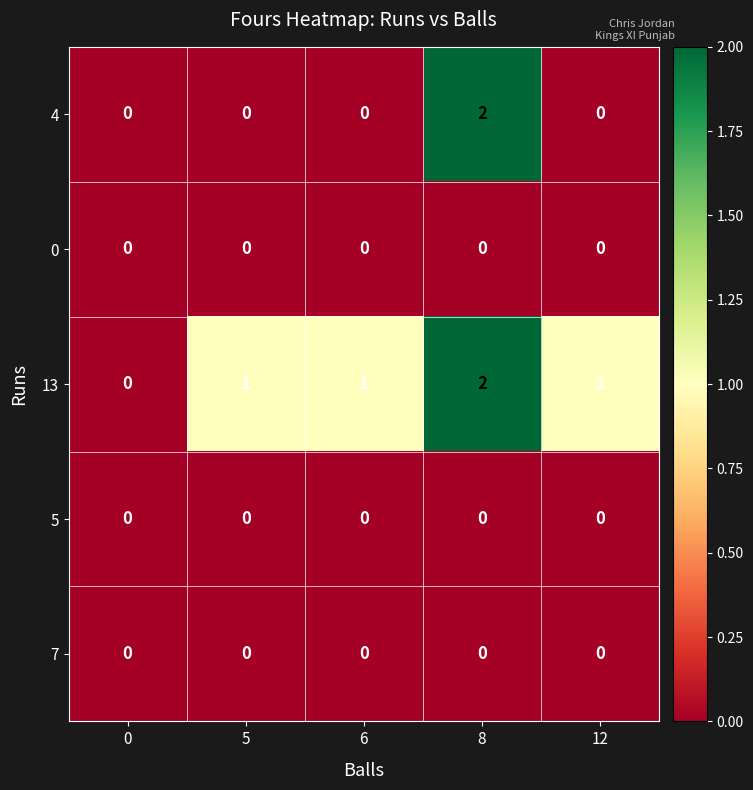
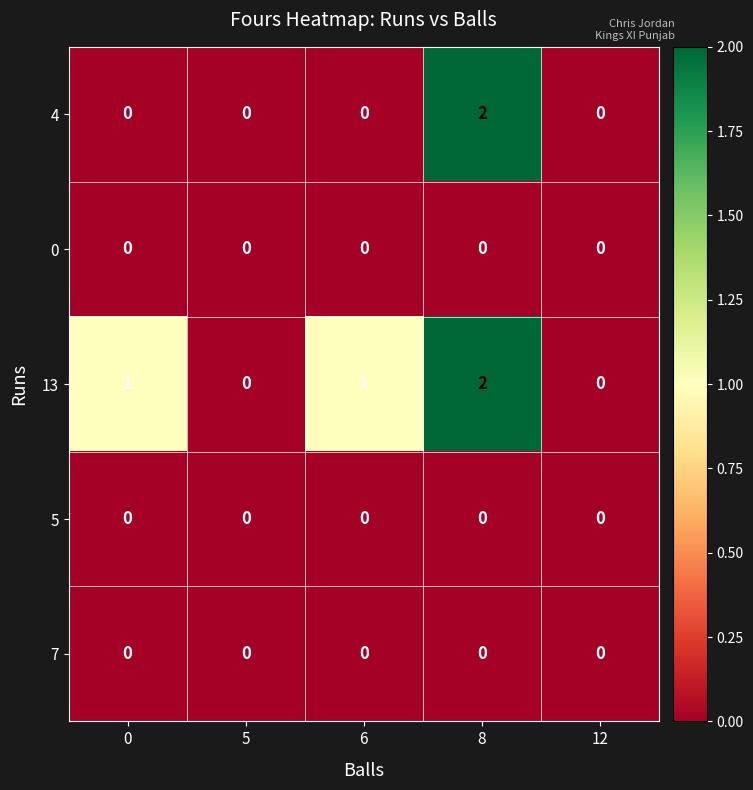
  {
    "4": {
      "0": 0,
      "5": 0,
      "6": 0,
      "8": 2,
      "12": 0
    },
    "0": {
      "0": 0,
      "5": 0,
      "6": 0,
      "8": 0,
      "12": 0
    },
    "13": {
-     "0": 0,
-     "5": 1,
+     "0": 1,
+     "5": 0,
      "6": 1,
      "8": 2,
-     "12": 1
+     "12": 0
    },
    "5": {
      "0": 0,
      "5": 0,
      "6": 0,
      "8": 0,
      "12": 0
    },
    "7": {
      "0": 0,
      "5": 0,
      "6": 0,
      "8": 0,
      "12": 0
    }
  }
